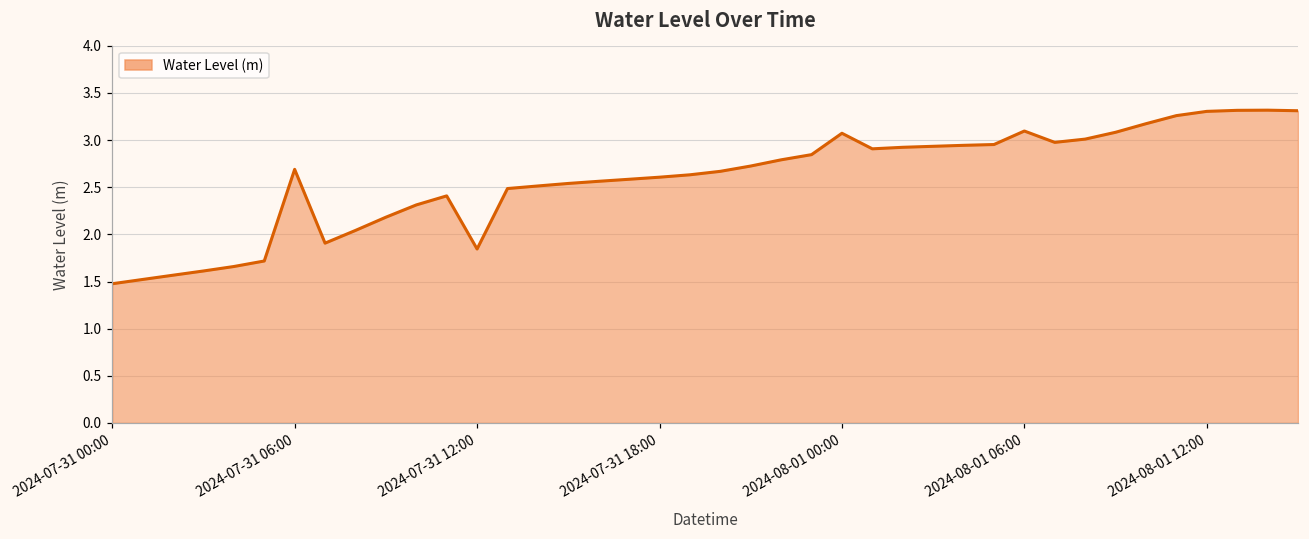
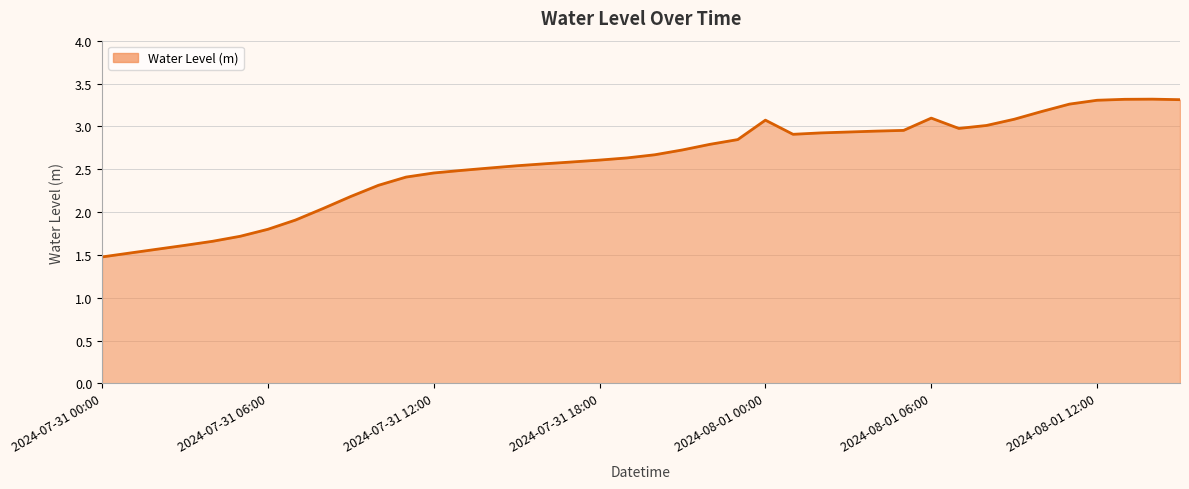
  {
    "2024-07-31 00:00": 1.5,
-   "2024-07-31 06:00": 2.7,
-   "2024-07-31 12:00": 1.8,
+   "2024-07-31 06:00": 1.8,
+   "2024-07-31 12:00": 2.5,
    "2024-07-31 18:00": 2.6,
    "2024-08-01 00:00": 3.1,
    "2024-08-01 06:00": 3.1,
    "2024-08-01 12:00": 3.3
  }
